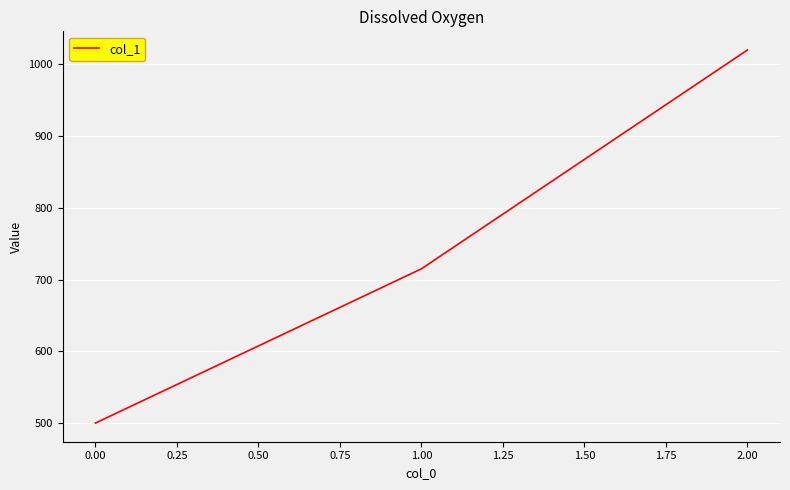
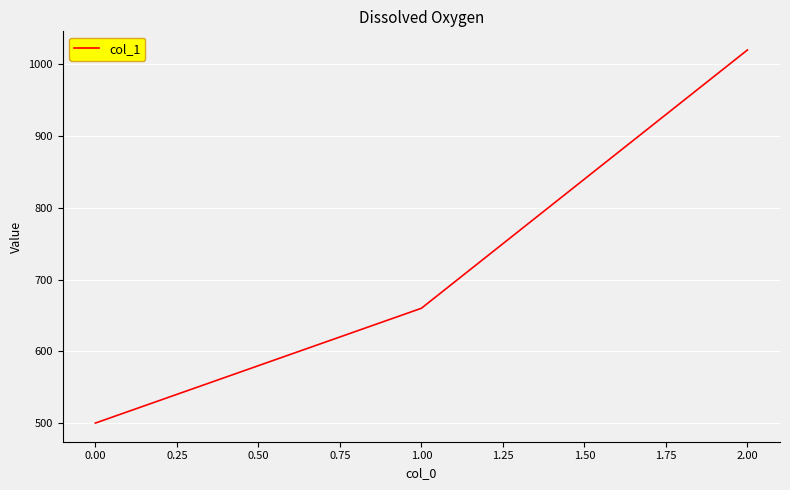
  {
    "0.00": 500,
-   "1.00": 720,
+   "1.00": 660,
    "2.00": 1020
  }
